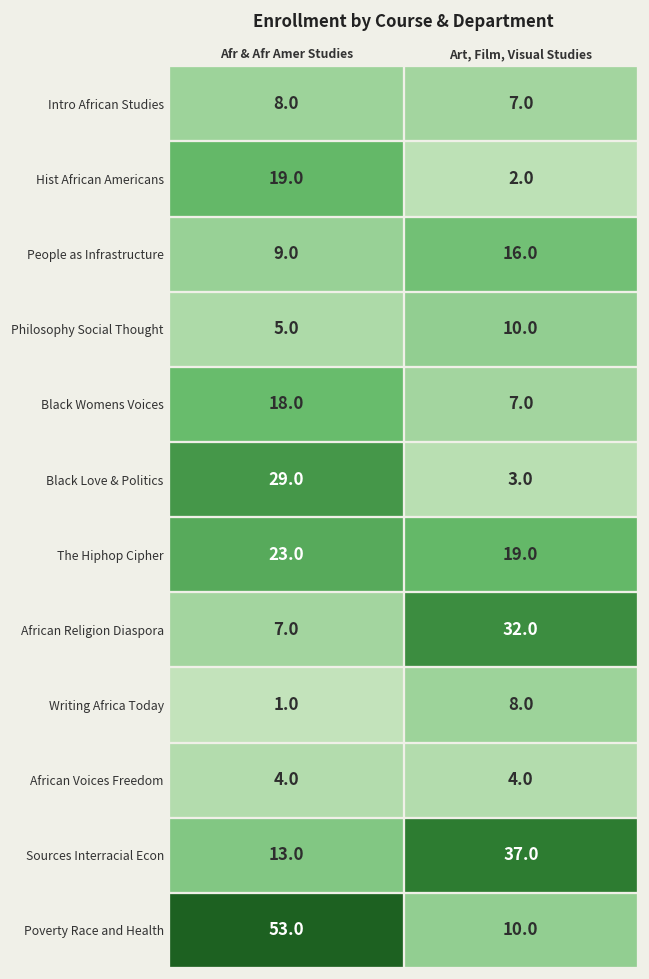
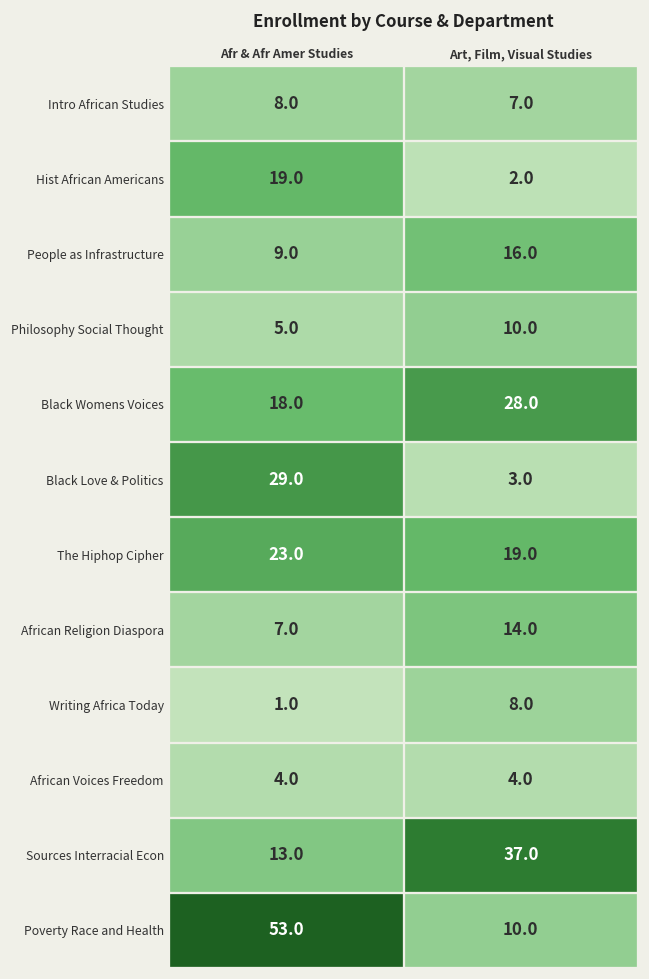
  {
    "Intro African Studies": {
      "Afr & Afr Amer Studies": 8.0,
      "Art, Film, Visual Studies": 7.0
    },
    "Hist African Americans": {
      "Afr & Afr Amer Studies": 19.0,
      "Art, Film, Visual Studies": 2.0
    },
    "People as Infrastructure": {
      "Afr & Afr Amer Studies": 9.0,
      "Art, Film, Visual Studies": 16.0
    },
    "Philosophy Social Thought": {
      "Afr & Afr Amer Studies": 5.0,
      "Art, Film, Visual Studies": 10.0
    },
    "Black Womens Voices": {
      "Afr & Afr Amer Studies": 18.0,
-     "Art, Film, Visual Studies": 7.0
+     "Art, Film, Visual Studies": 28.0
    },
    "Black Love & Politics": {
      "Afr & Afr Amer Studies": 29.0,
      "Art, Film, Visual Studies": 3.0
    },
    "The Hiphop Cipher": {
      "Afr & Afr Amer Studies": 23.0,
      "Art, Film, Visual Studies": 19.0
    },
    "African Religion Diaspora": {
      "Afr & Afr Amer Studies": 7.0,
-     "Art, Film, Visual Studies": 32.0
+     "Art, Film, Visual Studies": 14.0
    },
    "Writing Africa Today": {
      "Afr & Afr Amer Studies": 1.0,
      "Art, Film, Visual Studies": 8.0
    },
    "African Voices Freedom": {
      "Afr & Afr Amer Studies": 4.0,
      "Art, Film, Visual Studies": 4.0
    },
    "Sources Interracial Econ": {
      "Afr & Afr Amer Studies": 13.0,
      "Art, Film, Visual Studies": 37.0
    },
    "Poverty Race and Health": {
      "Afr & Afr Amer Studies": 53.0,
      "Art, Film, Visual Studies": 10.0
    }
  }
